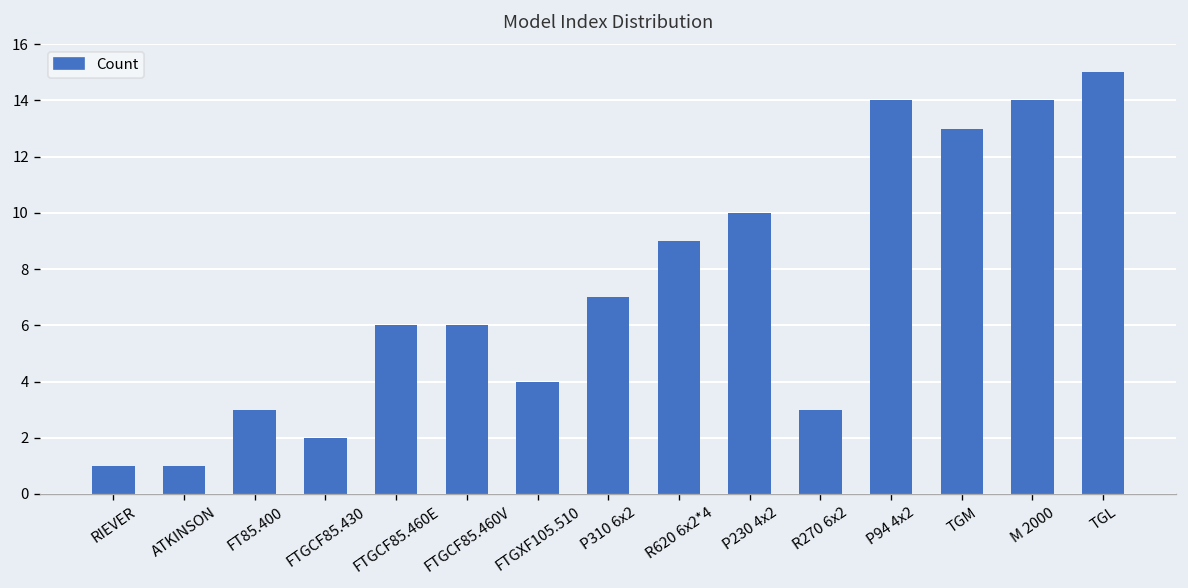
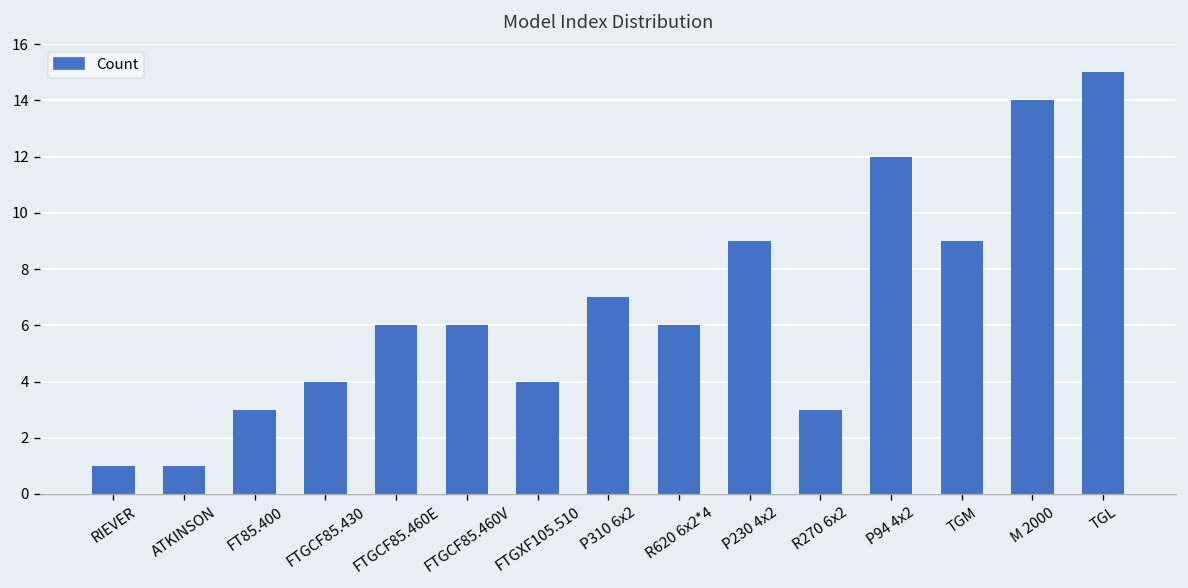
  {
    "RIEVER": 1,
    "ATKINSON": 1,
    "FT85.400": 3,
-   "FTGCF85.430": 2,
+   "FTGCF85.430": 4,
    "FTGCF85.460E": 6,
    "FTGCF85.460V": 6,
    "FTGXF105.510": 4,
    "P310 6x2": 7,
-   "R620 6x2*4": 9,
-   "P230 4x2": 10,
+   "R620 6x2*4": 6,
+   "P230 4x2": 9,
    "R270 6x2": 3,
-   "P94 4x2": 14,
-   "TGM": 13,
+   "P94 4x2": 12,
+   "TGM": 9,
    "M 2000": 14,
    "TGL": 15
  }
